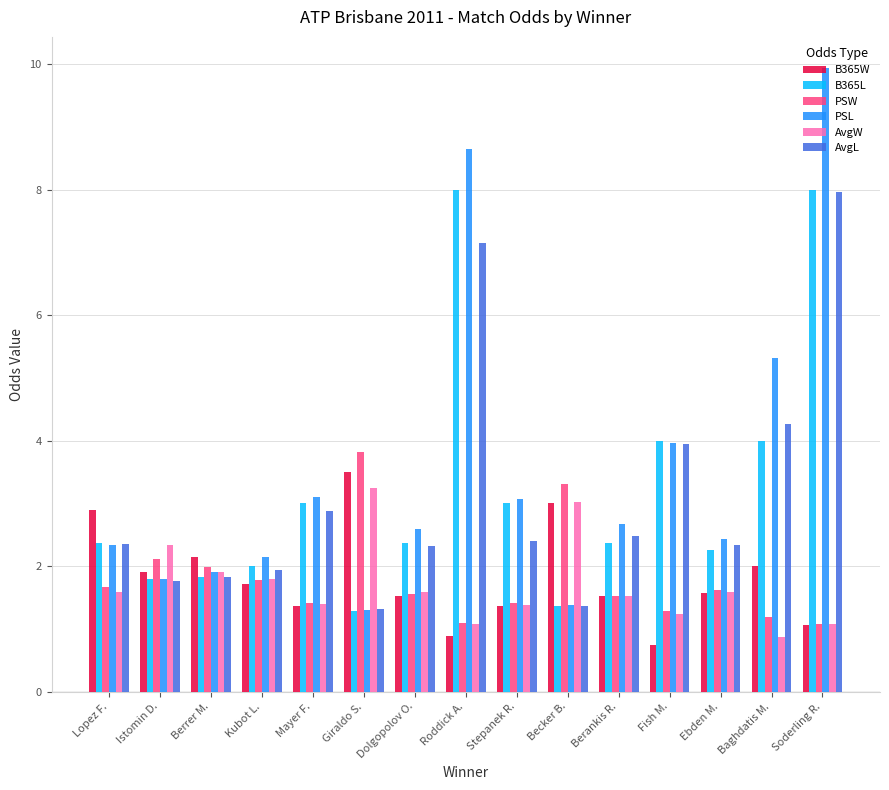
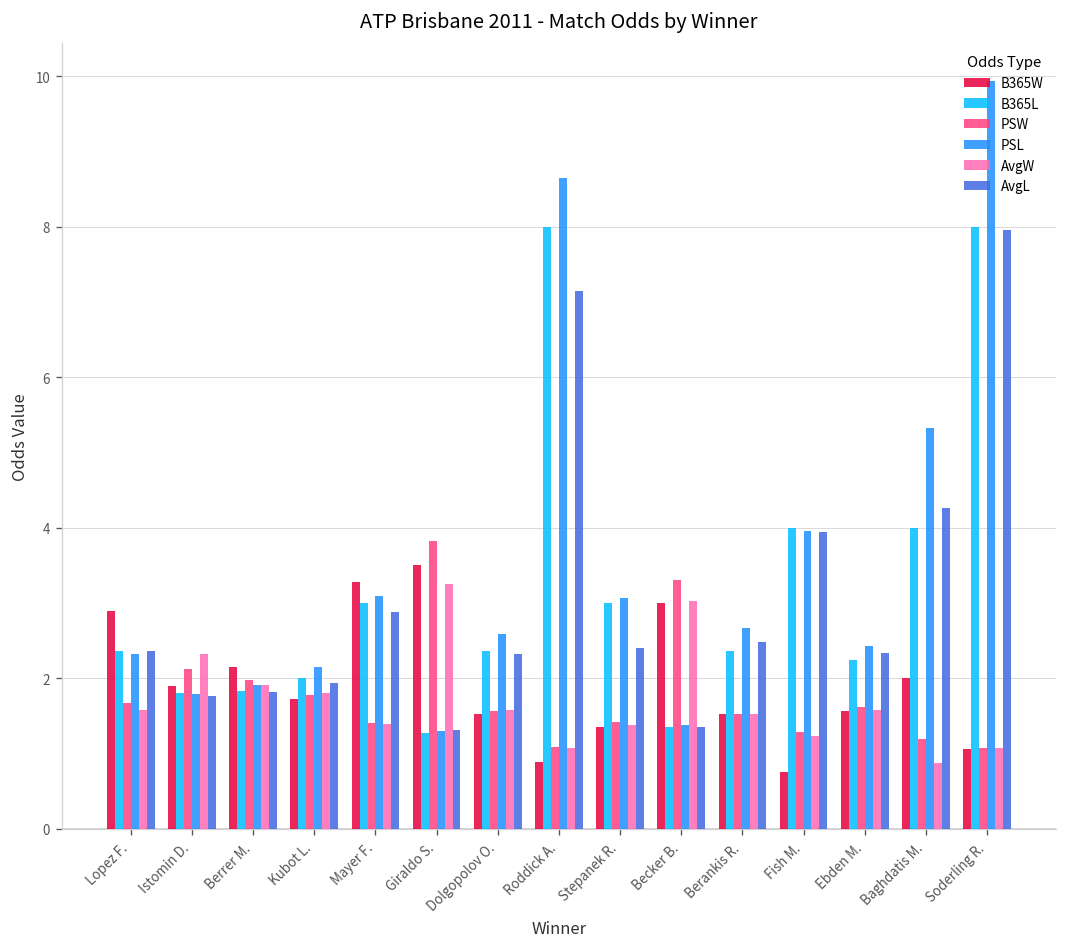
  {
    "B365W": {
      "Lopez F.": 2.9,
      "Istomin D.": 1.9,
      "Berrer M.": 2.2,
      "Kubot L.": 1.7,
-     "Mayer F.": 1.4,
+     "Mayer F.": 3.3,
      "Giraldo S.": 3.5,
      "Dolgopolov O.": 1.5,
      "Roddick A.": 0.9,
      "Stepanek R.": 1.4,
      "Becker B.": 3.0,
      "Berankis R.": 1.5,
      "Fish M.": 0.8,
      "Ebden M.": 1.6,
      "Baghdatis M.": 2.0,
      "Soderling R.": 1.1
    },
    "PSW": {
      "Lopez F.": 1.7,
      "Istomin D.": 2.1,
      "Berrer M.": 2.0,
      "Kubot L.": 1.8,
      "Mayer F.": 1.4,
      "Giraldo S.": 3.8,
      "Dolgopolov O.": 1.6,
      "Roddick A.": 1.1,
      "Stepanek R.": 1.4,
      "Becker B.": 3.3,
      "Berankis R.": 1.5,
      "Fish M.": 1.3,
      "Ebden M.": 1.6,
      "Baghdatis M.": 1.2,
      "Soderling R.": 1.1
    },
    "AvgW": {
      "Lopez F.": 1.6,
      "Istomin D.": 2.3,
      "Berrer M.": 1.9,
      "Kubot L.": 1.8,
      "Mayer F.": 1.4,
      "Giraldo S.": 3.3,
      "Dolgopolov O.": 1.6,
      "Roddick A.": 1.1,
      "Stepanek R.": 1.4,
      "Becker B.": 3.0,
      "Berankis R.": 1.5,
      "Fish M.": 1.2,
      "Ebden M.": 1.6,
      "Baghdatis M.": 0.9,
      "Soderling R.": 1.1
    },
    "AvgL": {
      "Lopez F.": 2.4,
      "Istomin D.": 1.8,
      "Berrer M.": 1.8,
      "Kubot L.": 1.9,
      "Mayer F.": 2.9,
      "Giraldo S.": 1.3,
      "Dolgopolov O.": 2.3,
      "Roddick A.": 7.2,
      "Stepanek R.": 2.4,
      "Becker B.": 1.4,
      "Berankis R.": 2.5,
      "Fish M.": 3.9,
      "Ebden M.": 2.3,
      "Baghdatis M.": 4.3,
      "Soderling R.": 8.0
    }
  }
